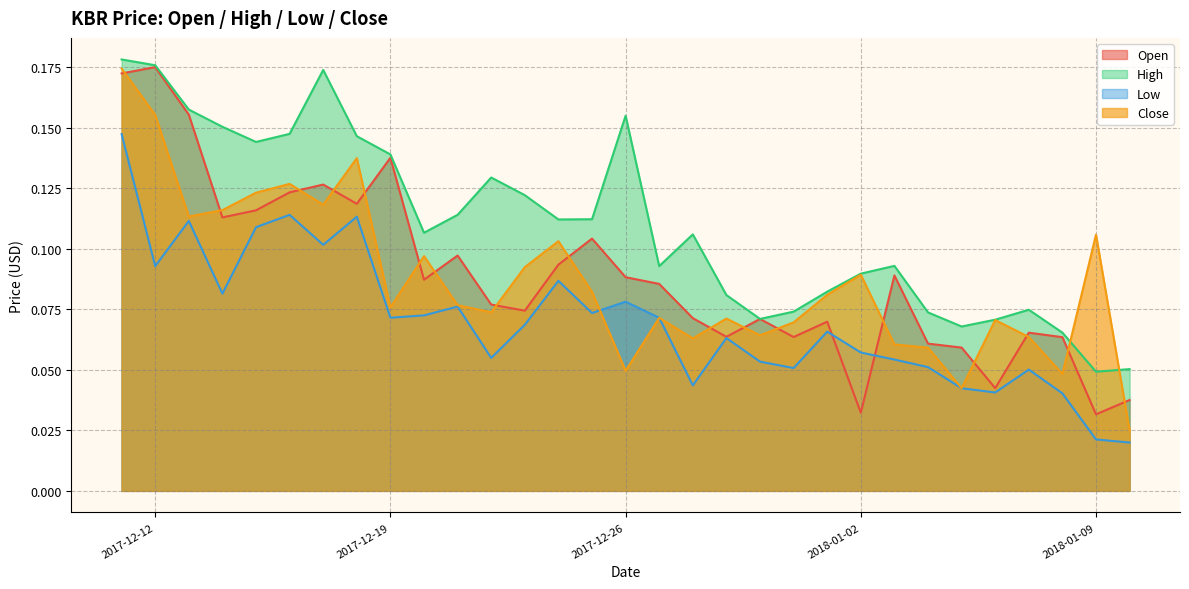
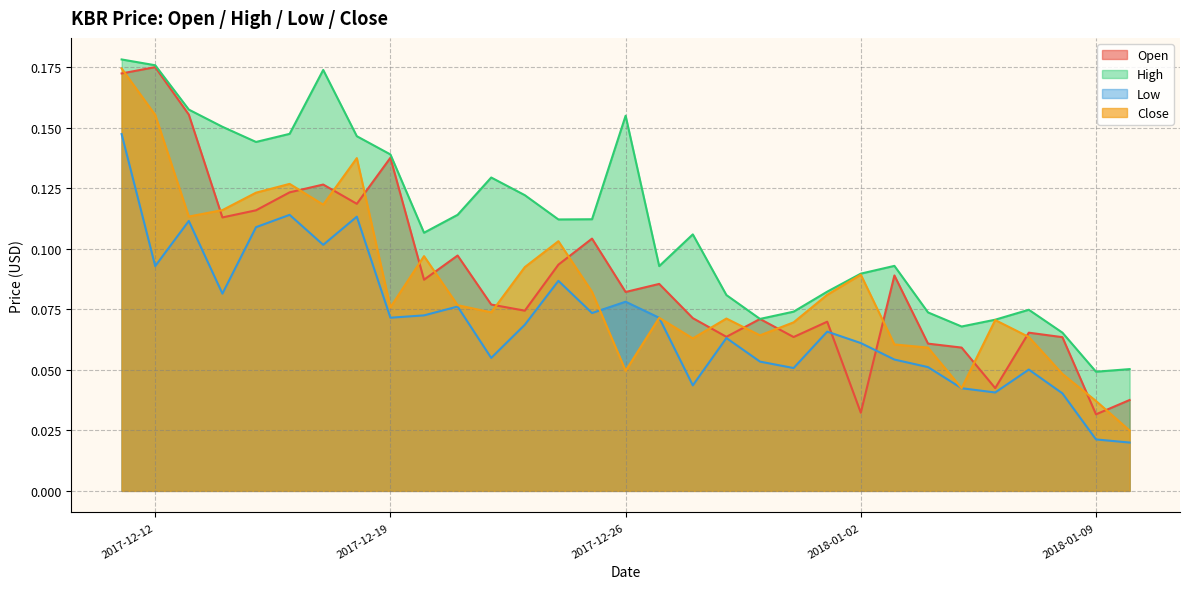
  {
    "Open": {
      "2017-12-19": 0.138,
-     "2017-12-26": 0.088,
+     "2017-12-26": 0.082,
      "2018-01-02": 0.032,
      "2018-01-09": 0.032
    },
    "High": {
      "2017-12-19": 0.139,
      "2017-12-26": 0.155,
      "2018-01-09": 0.049
    },
    "Low": {
      "2017-12-12": 0.093,
      "2017-12-19": 0.072,
      "2017-12-26": 0.078,
-     "2018-01-02": 0.057,
+     "2018-01-02": 0.061,
      "2018-01-09": 0.021
    },
    "Close": {
      "2017-12-12": 0.155,
      "2017-12-19": 0.076,
      "2017-12-26": 0.050,
-     "2018-01-09": 0.106
+     "2018-01-09": 0.037
    }
  }
